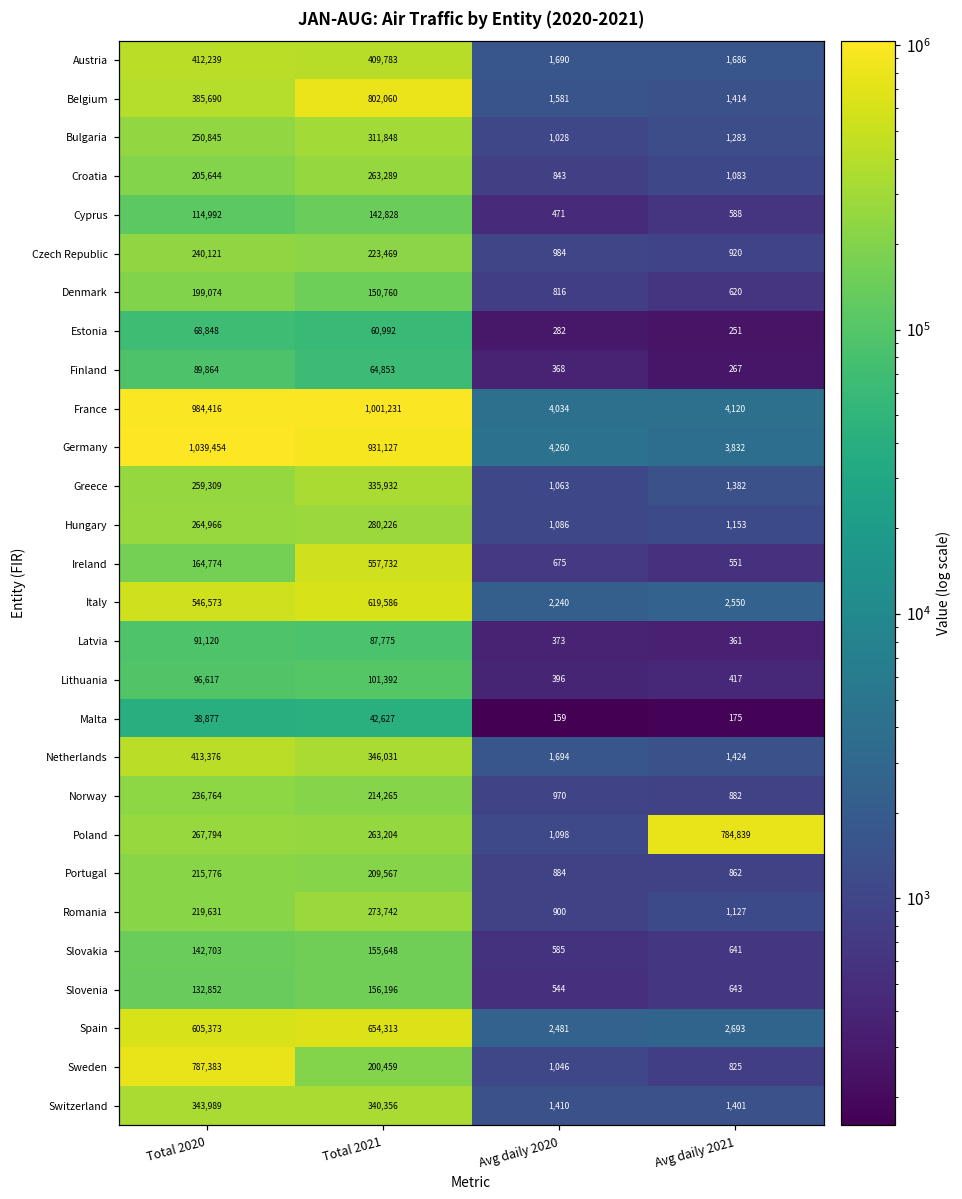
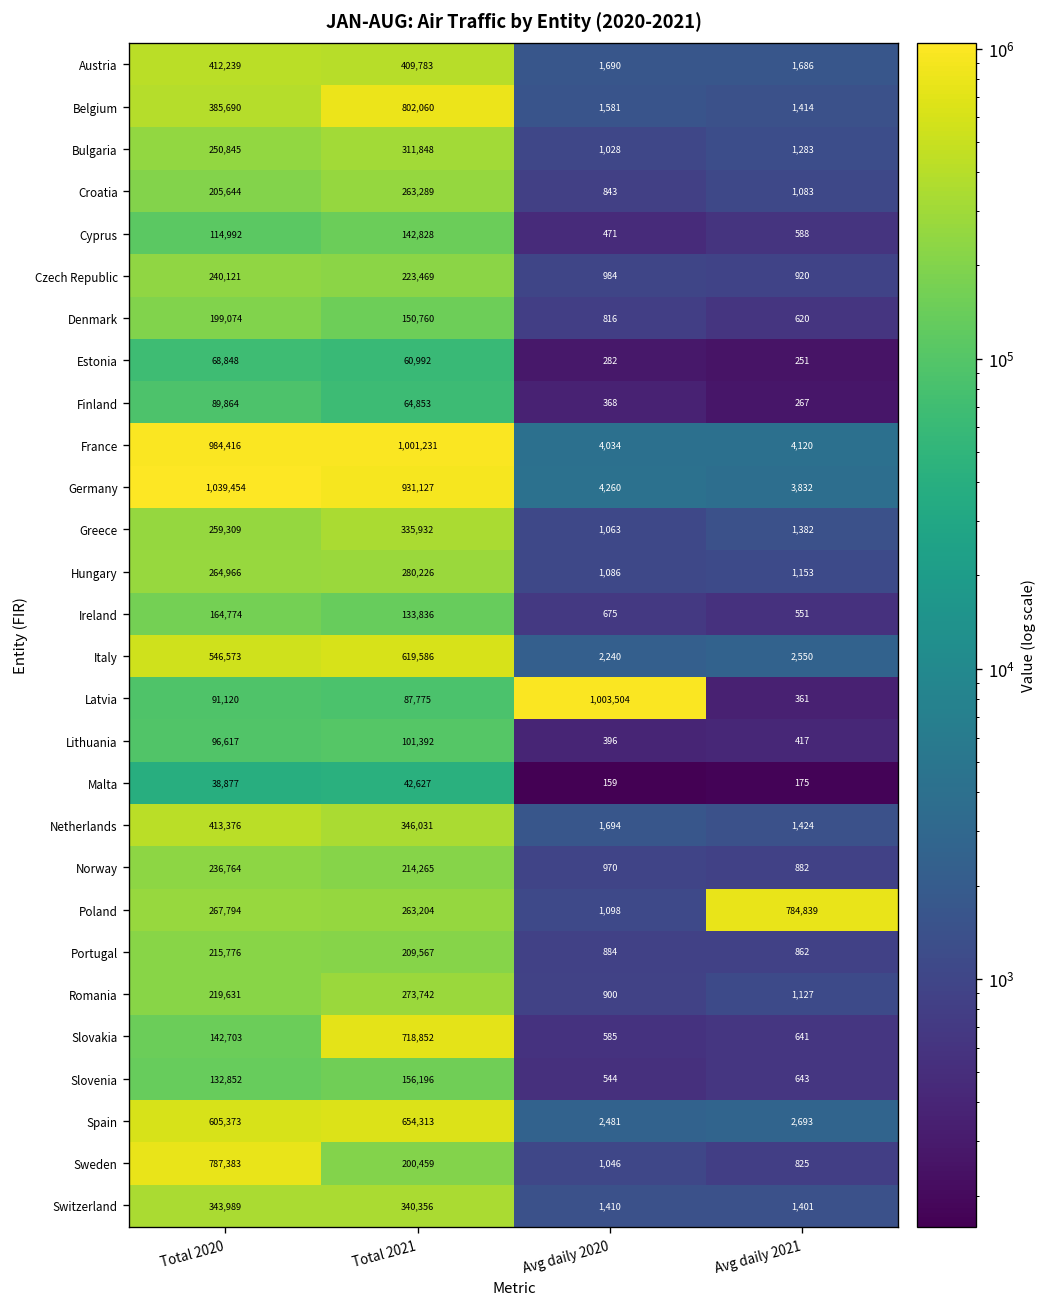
  {
    "Austria": {
      "Total 2020": "412,239",
      "Total 2021": "409,783",
      "Avg daily 2020": "1,690",
      "Avg daily 2021": "1,686"
    },
    "Belgium": {
      "Total 2020": "385,690",
      "Total 2021": "802,060",
      "Avg daily 2020": "1,581",
      "Avg daily 2021": "1,414"
    },
    "Bulgaria": {
      "Total 2020": "250,845",
      "Total 2021": "311,848",
      "Avg daily 2020": "1,028",
      "Avg daily 2021": "1,283"
    },
    "Croatia": {
      "Total 2020": "205,644",
      "Total 2021": "263,289",
      "Avg daily 2020": "843",
      "Avg daily 2021": "1,083"
    },
    "Cyprus": {
      "Total 2020": "114,992",
      "Total 2021": "142,828",
      "Avg daily 2020": "471",
      "Avg daily 2021": "588"
    },
    "Czech Republic": {
      "Total 2020": "240,121",
      "Total 2021": "223,469",
      "Avg daily 2020": "984",
      "Avg daily 2021": "920"
    },
    "Denmark": {
      "Total 2020": "199,074",
      "Total 2021": "150,760",
      "Avg daily 2020": "816",
      "Avg daily 2021": "620"
    },
    "Estonia": {
      "Total 2020": "68,848",
      "Total 2021": "60,992",
      "Avg daily 2020": "282",
      "Avg daily 2021": "251"
    },
    "Finland": {
      "Total 2020": "89,864",
      "Total 2021": "64,853",
      "Avg daily 2020": "368",
      "Avg daily 2021": "267"
    },
    "France": {
      "Total 2020": "984,416",
      "Total 2021": "1,001,231",
      "Avg daily 2020": "4,034",
      "Avg daily 2021": "4,120"
    },
    "Germany": {
      "Total 2020": "1,039,454",
      "Total 2021": "931,127",
      "Avg daily 2020": "4,260",
      "Avg daily 2021": "3,832"
    },
    "Greece": {
      "Total 2020": "259,309",
      "Total 2021": "335,932",
      "Avg daily 2020": "1,063",
      "Avg daily 2021": "1,382"
    },
    "Hungary": {
      "Total 2020": "264,966",
      "Total 2021": "280,226",
      "Avg daily 2020": "1,086",
      "Avg daily 2021": "1,153"
    },
    "Ireland": {
      "Total 2020": "164,774",
-     "Total 2021": "557,732",
+     "Total 2021": "133,836",
      "Avg daily 2020": "675",
      "Avg daily 2021": "551"
    },
    "Italy": {
      "Total 2020": "546,573",
      "Total 2021": "619,586",
      "Avg daily 2020": "2,240",
      "Avg daily 2021": "2,550"
    },
    "Latvia": {
      "Total 2020": "91,120",
      "Total 2021": "87,775",
-     "Avg daily 2020": "373",
+     "Avg daily 2020": "1,003,504",
      "Avg daily 2021": "361"
    },
    "Lithuania": {
      "Total 2020": "96,617",
      "Total 2021": "101,392",
      "Avg daily 2020": "396",
      "Avg daily 2021": "417"
    },
    "Malta": {
      "Total 2020": "38,877",
      "Total 2021": "42,627",
      "Avg daily 2020": "159",
      "Avg daily 2021": "175"
    },
    "Netherlands": {
      "Total 2020": "413,376",
      "Total 2021": "346,031",
      "Avg daily 2020": "1,694",
      "Avg daily 2021": "1,424"
    },
    "Norway": {
      "Total 2020": "236,764",
      "Total 2021": "214,265",
      "Avg daily 2020": "970",
      "Avg daily 2021": "882"
    },
    "Poland": {
      "Total 2020": "267,794",
      "Total 2021": "263,204",
      "Avg daily 2020": "1,098",
      "Avg daily 2021": "784,839"
    },
    "Portugal": {
      "Total 2020": "215,776",
      "Total 2021": "209,567",
      "Avg daily 2020": "884",
      "Avg daily 2021": "862"
    },
    "Romania": {
      "Total 2020": "219,631",
      "Total 2021": "273,742",
      "Avg daily 2020": "900",
      "Avg daily 2021": "1,127"
    },
    "Slovakia": {
      "Total 2020": "142,703",
-     "Total 2021": "155,648",
+     "Total 2021": "718,852",
      "Avg daily 2020": "585",
      "Avg daily 2021": "641"
    },
    "Slovenia": {
      "Total 2020": "132,852",
      "Total 2021": "156,196",
      "Avg daily 2020": "544",
      "Avg daily 2021": "643"
    },
    "Spain": {
      "Total 2020": "605,373",
      "Total 2021": "654,313",
      "Avg daily 2020": "2,481",
      "Avg daily 2021": "2,693"
    },
    "Sweden": {
      "Total 2020": "787,383",
      "Total 2021": "200,459",
      "Avg daily 2020": "1,046",
      "Avg daily 2021": "825"
    },
    "Switzerland": {
      "Total 2020": "343,989",
      "Total 2021": "340,356",
      "Avg daily 2020": "1,410",
      "Avg daily 2021": "1,401"
    }
  }
